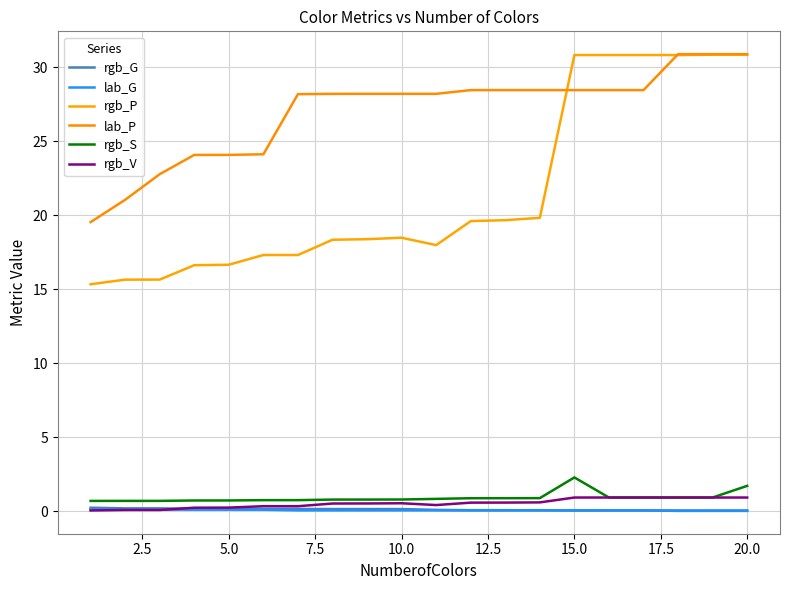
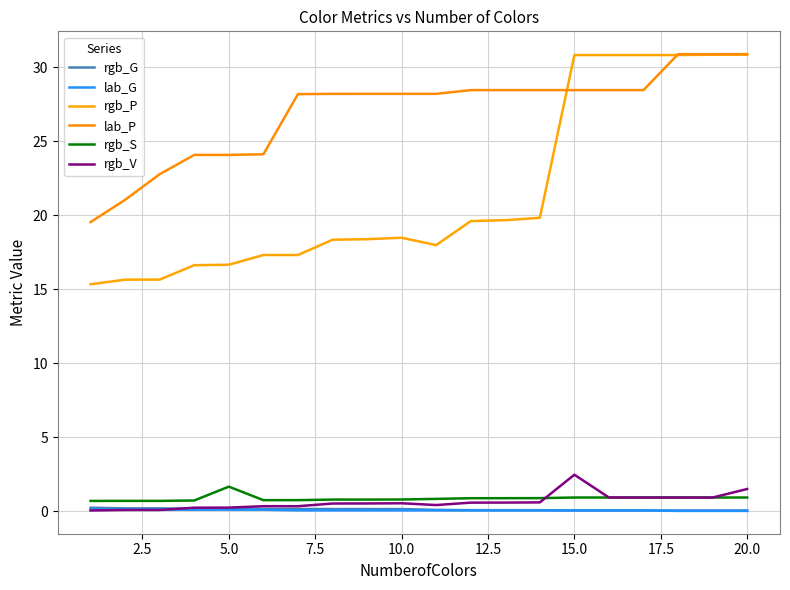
  {
    "rgb_S": {
-     "5.0": 0.7,
+     "5.0": 1.7,
      "10.0": 0.8,
-     "15.0": 2.3,
-     "20.0": 1.7
+     "15.0": 0.9,
+     "20.0": 0.9
    },
    "rgb_V": {
      "10.0": 0.6,
-     "15.0": 0.9,
-     "20.0": 0.9
+     "15.0": 2.5,
+     "20.0": 1.5
    }
  }
